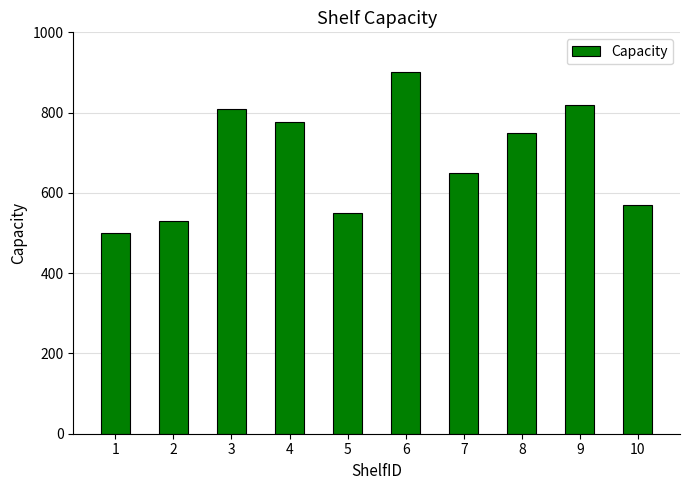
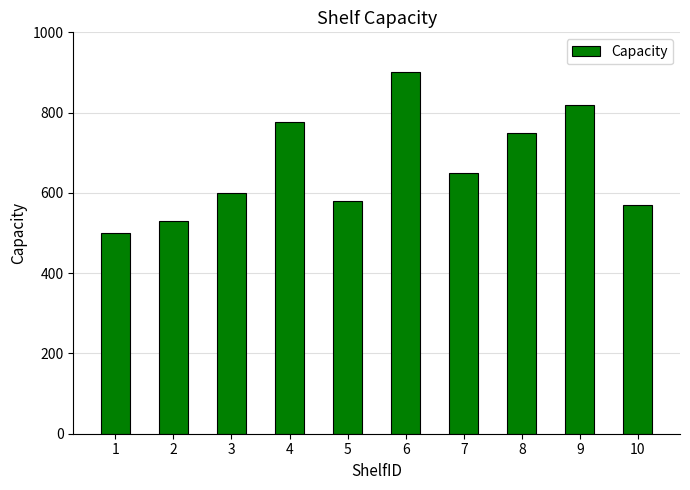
  {
    "1": 500,
    "2": 530,
-   "3": 810,
+   "3": 600,
    "4": 780,
-   "5": 550,
+   "5": 580,
    "6": 900,
    "7": 650,
    "8": 750,
    "9": 820,
    "10": 570
  }
